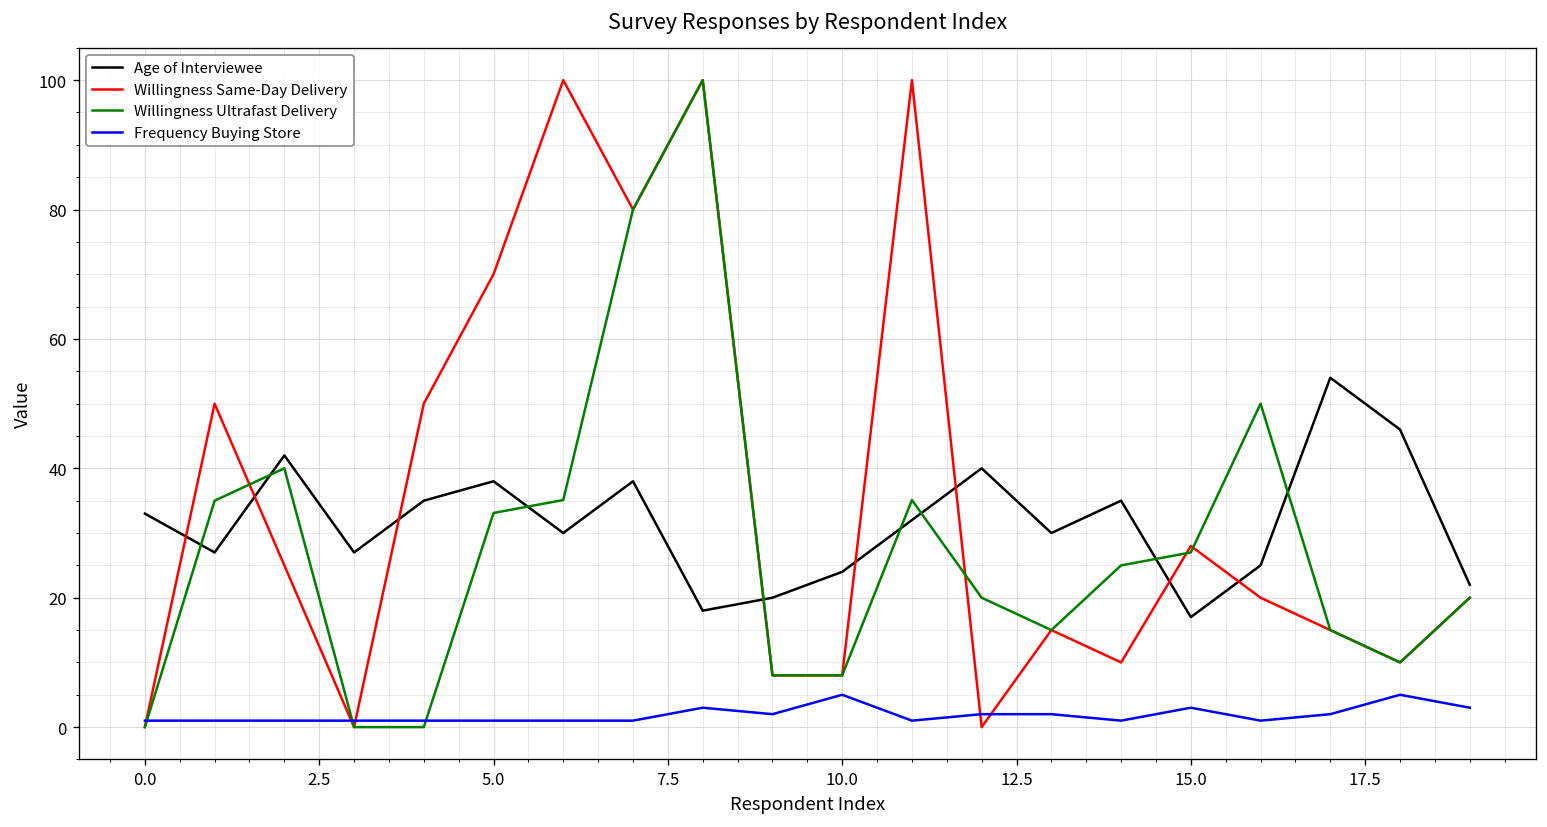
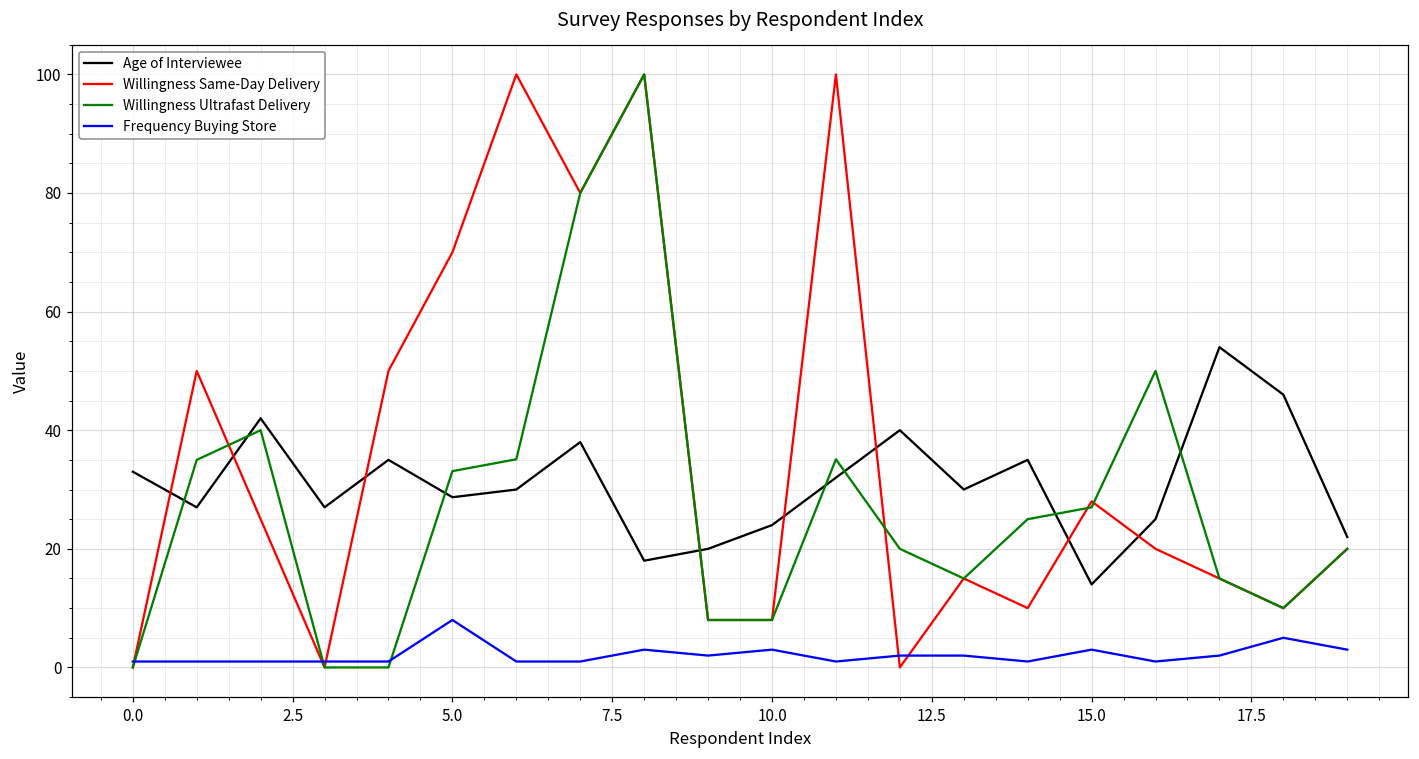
  {
    "Age of Interviewee": {
      "0.0": 33,
-     "5.0": 38,
+     "5.0": 29,
      "10.0": 24,
-     "15.0": 17
+     "15.0": 14
    },
    "Willingness Same-Day Delivery": {
      "5.0": 70,
      "15.0": 28
    },
    "Willingness Ultrafast Delivery": {
      "5.0": 33,
      "15.0": 27
    },
    "Frequency Buying Store": {
      "0.0": 1,
-     "5.0": 1,
-     "10.0": 5,
+     "5.0": 8,
+     "10.0": 3,
      "15.0": 3
    }
  }
